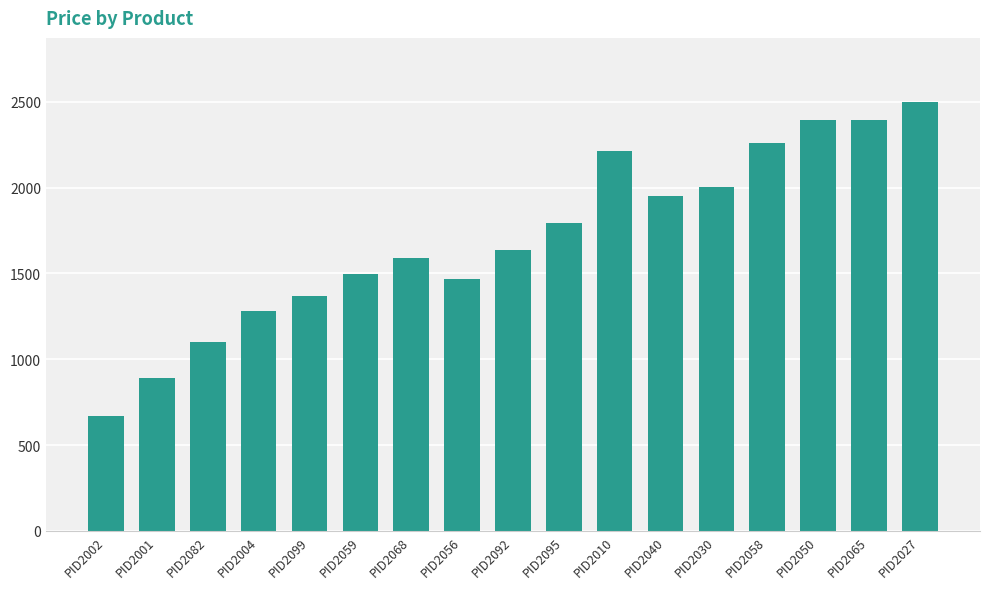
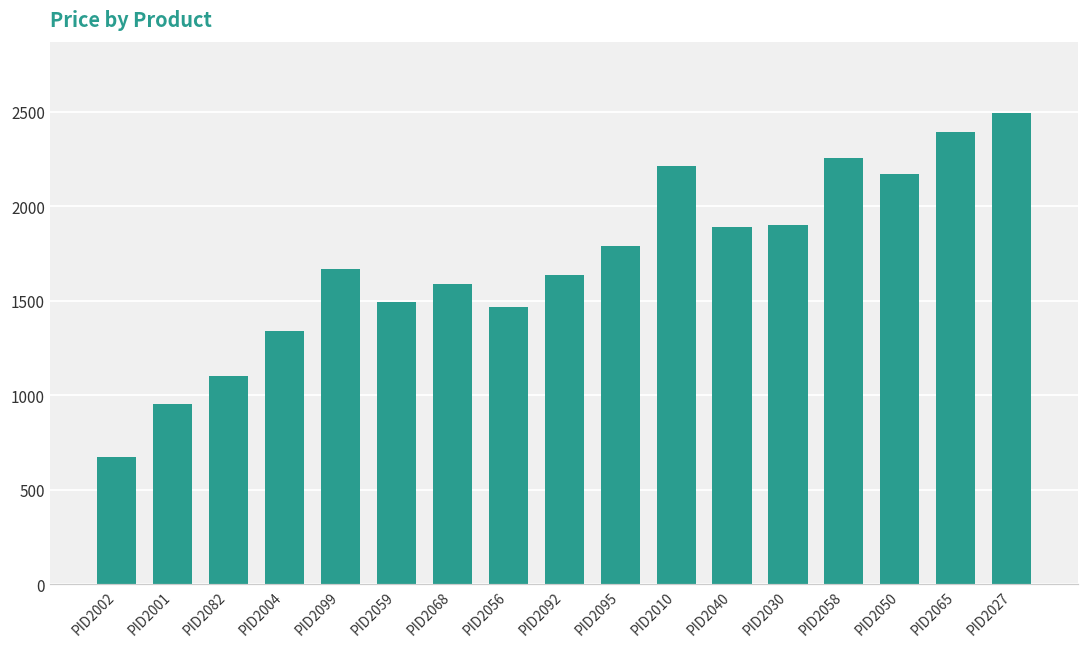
  {
    "PID2002": 670,
-   "PID2001": 890,
+   "PID2001": 950,
    "PID2082": 1100,
-   "PID2004": 1280,
-   "PID2099": 1370,
+   "PID2004": 1340,
+   "PID2099": 1670,
    "PID2059": 1490,
    "PID2068": 1590,
    "PID2056": 1470,
    "PID2092": 1640,
    "PID2095": 1790,
    "PID2010": 2210,
-   "PID2040": 1950,
-   "PID2030": 2000,
+   "PID2040": 1890,
+   "PID2030": 1900,
    "PID2058": 2260,
-   "PID2050": 2390,
+   "PID2050": 2170,
    "PID2065": 2400,
    "PID2027": 2500
  }
